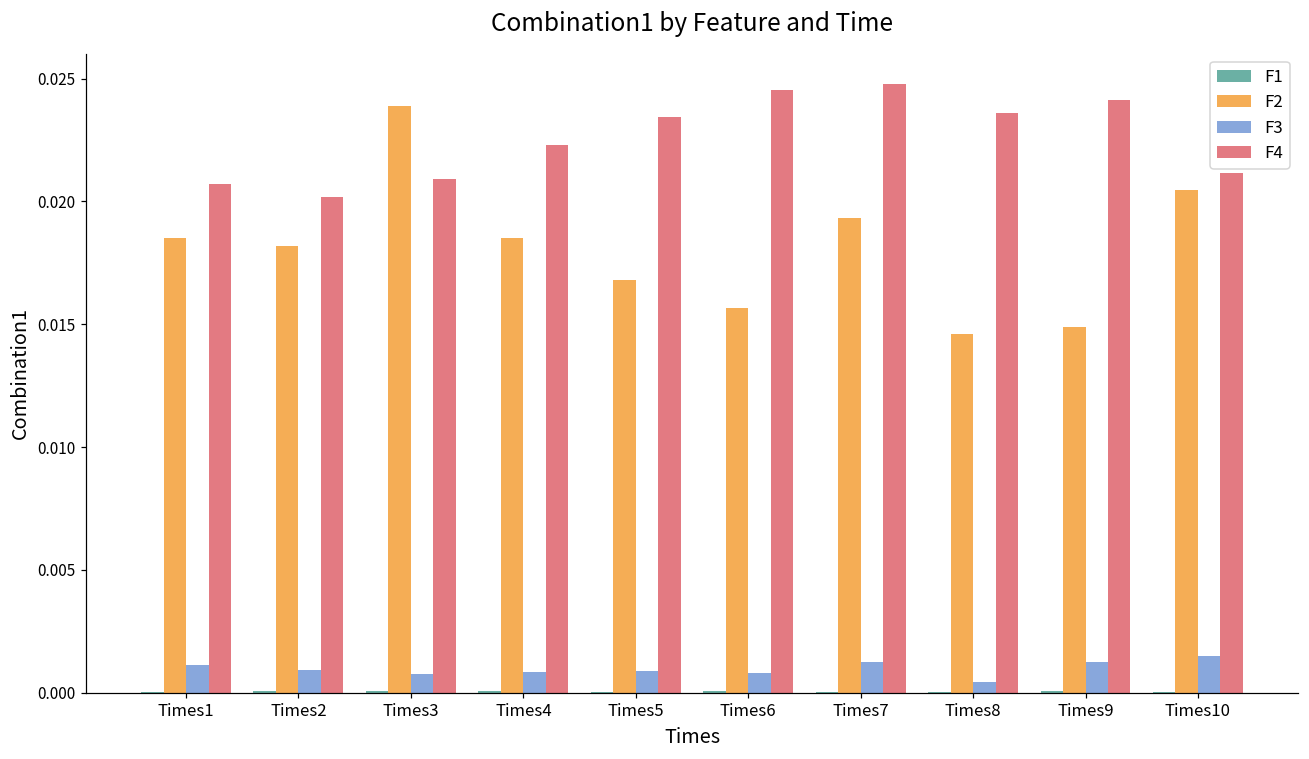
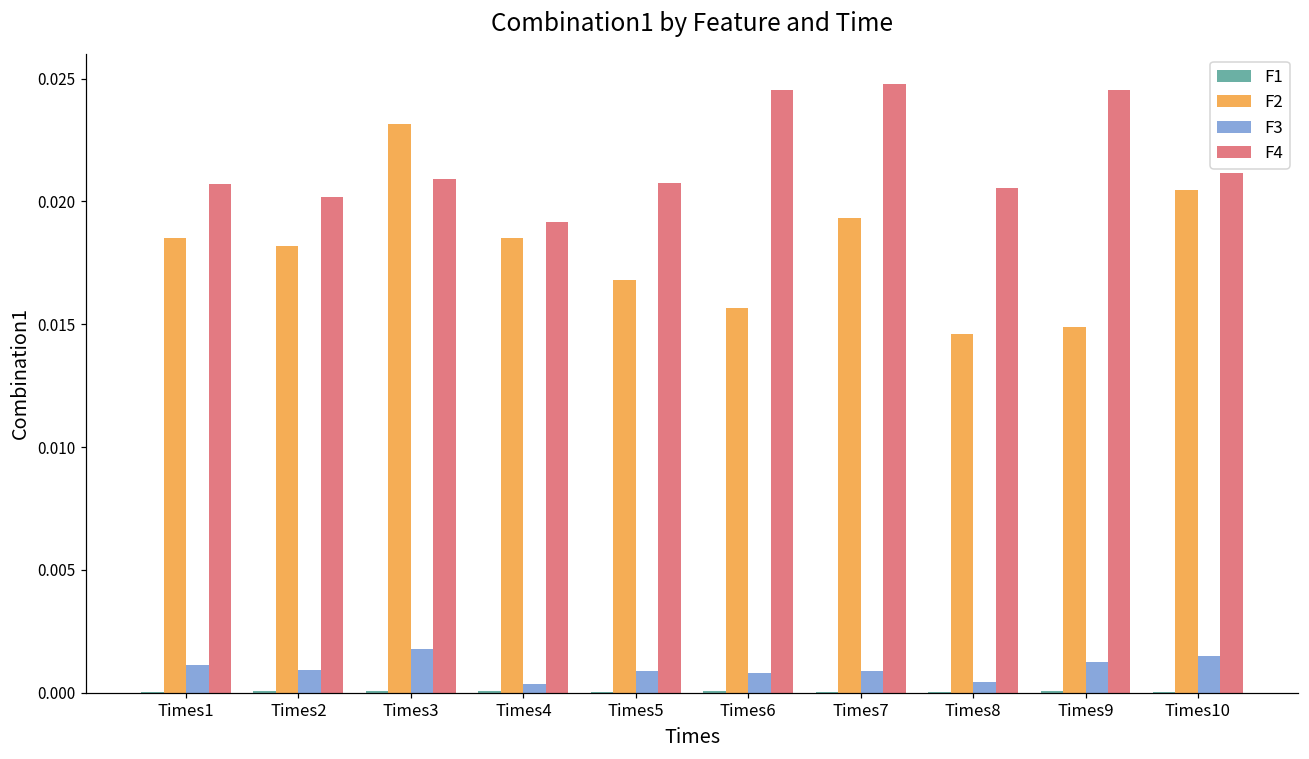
  {
    "F2": {
      "Times1": 0.0185,
      "Times2": 0.0182,
-     "Times3": 0.0239,
+     "Times3": 0.0231,
      "Times4": 0.0185,
      "Times5": 0.0168,
      "Times6": 0.0157,
      "Times7": 0.0193,
      "Times8": 0.0146,
      "Times9": 0.0149,
      "Times10": 0.0205
    },
    "F3": {
      "Times1": 0.0011,
      "Times2": 0.0009,
-     "Times3": 0.0007,
-     "Times4": 0.0008,
+     "Times3": 0.0018,
+     "Times4": 0.0004,
      "Times5": 0.0009,
      "Times6": 0.0008,
-     "Times7": 0.0012,
+     "Times7": 0.0009,
      "Times8": 0.0004,
      "Times9": 0.0012,
      "Times10": 0.0015
    },
    "F4": {
      "Times1": 0.0207,
      "Times2": 0.0202,
      "Times3": 0.0209,
-     "Times4": 0.0223,
-     "Times5": 0.0234,
+     "Times4": 0.0192,
+     "Times5": 0.0207,
      "Times6": 0.0245,
      "Times7": 0.0248,
-     "Times8": 0.0236,
-     "Times9": 0.0241
+     "Times8": 0.0205,
+     "Times9": 0.0245
    }
  }
